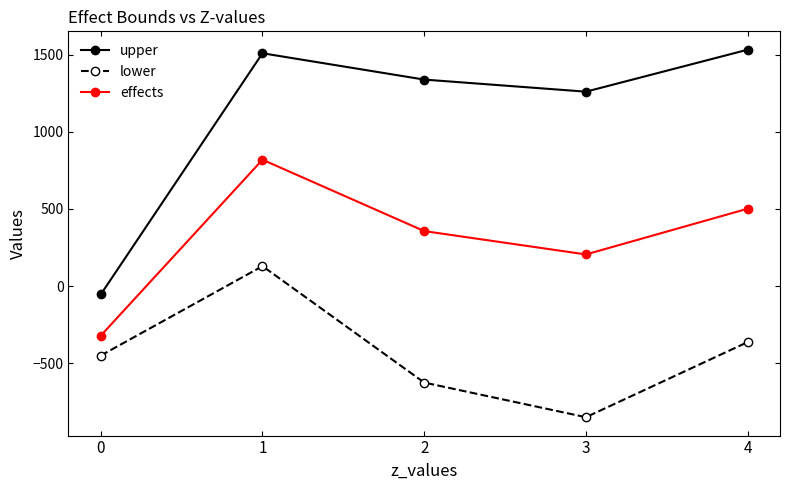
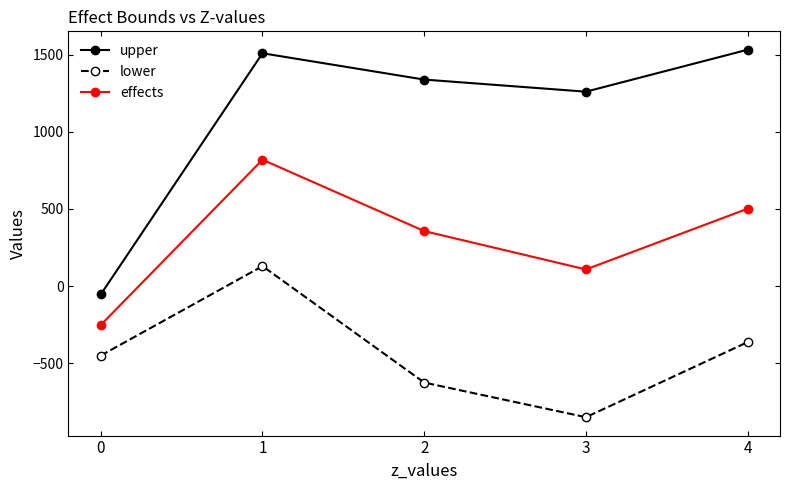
  {
    "effects": {
-     "0": -320,
+     "0": -250,
      "1": 820,
      "2": 360,
-     "3": 210,
+     "3": 110,
      "4": 500
    }
  }
